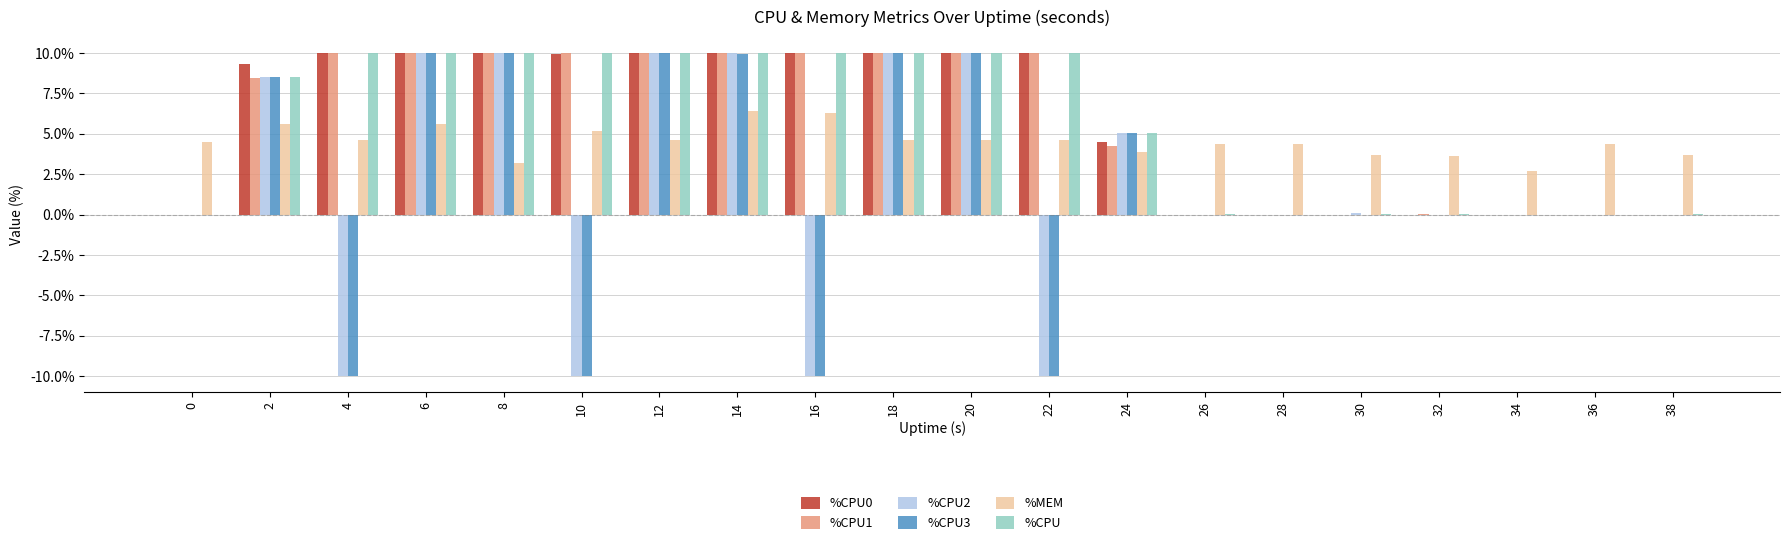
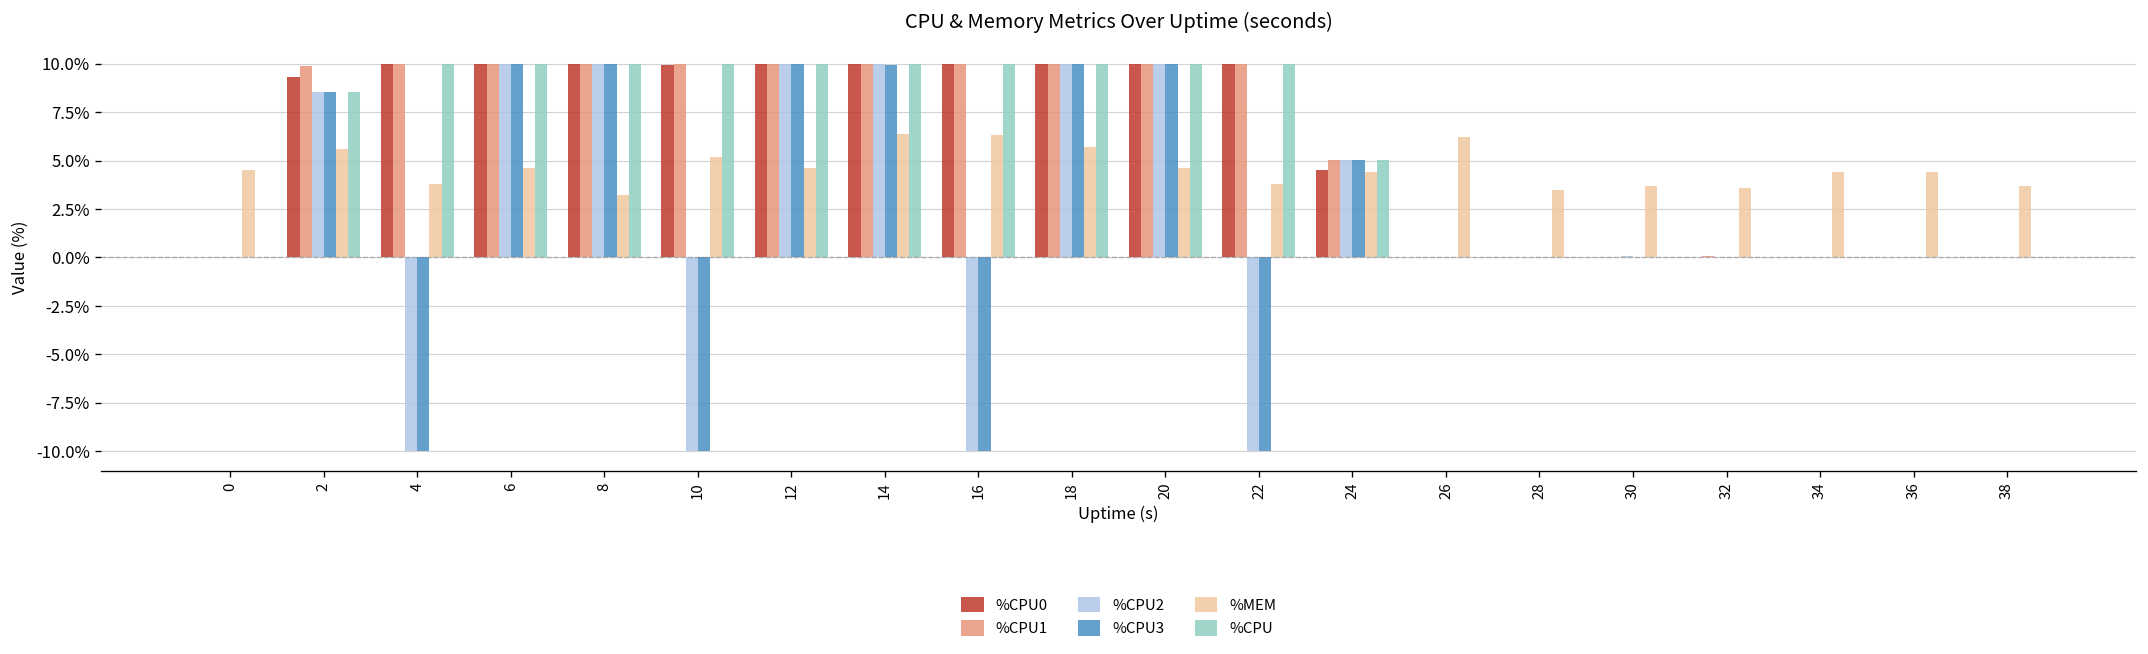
  {
    "%CPU0": {
      "0": "0.0%",
      "2": "9.3%",
      "4": "10.0%",
      "6": "10.0%",
      "8": "10.0%",
      "10": "10.0%",
      "12": "10.0%",
      "14": "10.0%",
      "16": "10.0%",
      "18": "10.0%",
      "20": "10.0%",
      "22": "10.0%",
      "24": "4.5%",
      "26": "0.0%",
      "28": "0.0%",
      "30": "0.0%",
      "32": "0.0%",
      "34": "0.0%",
      "36": "0.0%",
      "38": "0.0%"
    },
    "%CPU1": {
      "0": "0.0%",
-     "2": "8.5%",
+     "2": "9.9%",
      "4": "10.0%",
      "6": "10.0%",
      "8": "10.0%",
      "10": "10.0%",
      "12": "10.0%",
      "14": "10.0%",
      "16": "10.0%",
      "18": "10.0%",
      "20": "10.0%",
      "22": "10.0%",
-     "24": "4.3%",
+     "24": "5.0%",
      "26": "0.0%",
      "28": "0.0%",
      "30": "0.0%",
      "34": "0.0%",
      "36": "0.0%",
      "38": "0.0%"
    },
    "%CPU3": {
      "0": "0.0%",
      "2": "8.5%",
      "4": "-10.0%",
      "6": "10.0%",
      "8": "10.0%",
      "10": "-10.0%",
      "12": "10.0%",
      "14": "10.0%",
      "16": "-10.0%",
      "18": "10.0%",
      "20": "10.0%",
      "22": "-10.0%",
      "24": "5.1%",
      "26": "0.0%",
      "28": "0.0%",
      "30": "0.0%",
      "32": "0.0%",
      "34": "0.0%",
      "36": "0.0%",
      "38": "0.0%"
    },
    "%MEM": {
      "0": "4.5%",
      "2": "5.6%",
-     "4": "4.6%",
-     "6": "5.6%",
+     "4": "3.8%",
+     "6": "4.6%",
      "8": "3.2%",
      "10": "5.2%",
      "12": "4.6%",
      "14": "6.4%",
      "16": "6.3%",
-     "18": "4.6%",
+     "18": "5.7%",
      "20": "4.6%",
-     "22": "4.6%",
-     "24": "3.9%",
-     "26": "4.4%",
-     "28": "4.4%",
+     "22": "3.8%",
+     "24": "4.4%",
+     "26": "6.2%",
+     "28": "3.5%",
      "30": "3.7%",
      "32": "3.6%",
-     "34": "2.7%",
+     "34": "4.4%",
      "36": "4.4%",
      "38": "3.7%"
    }
  }
